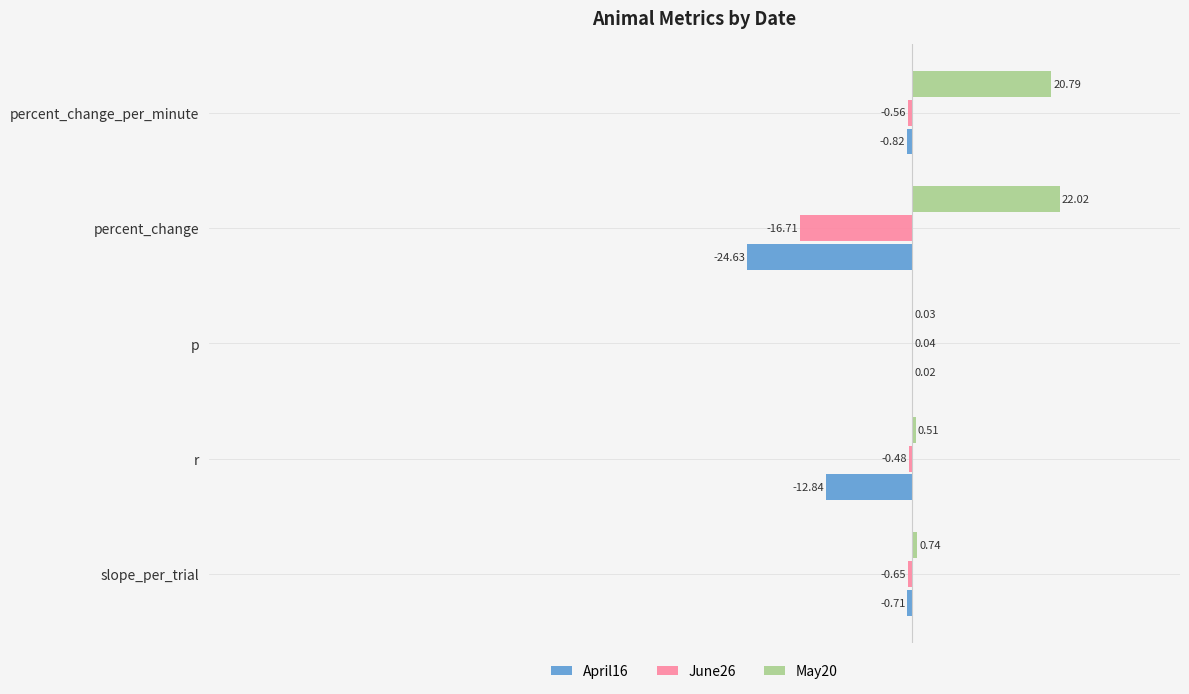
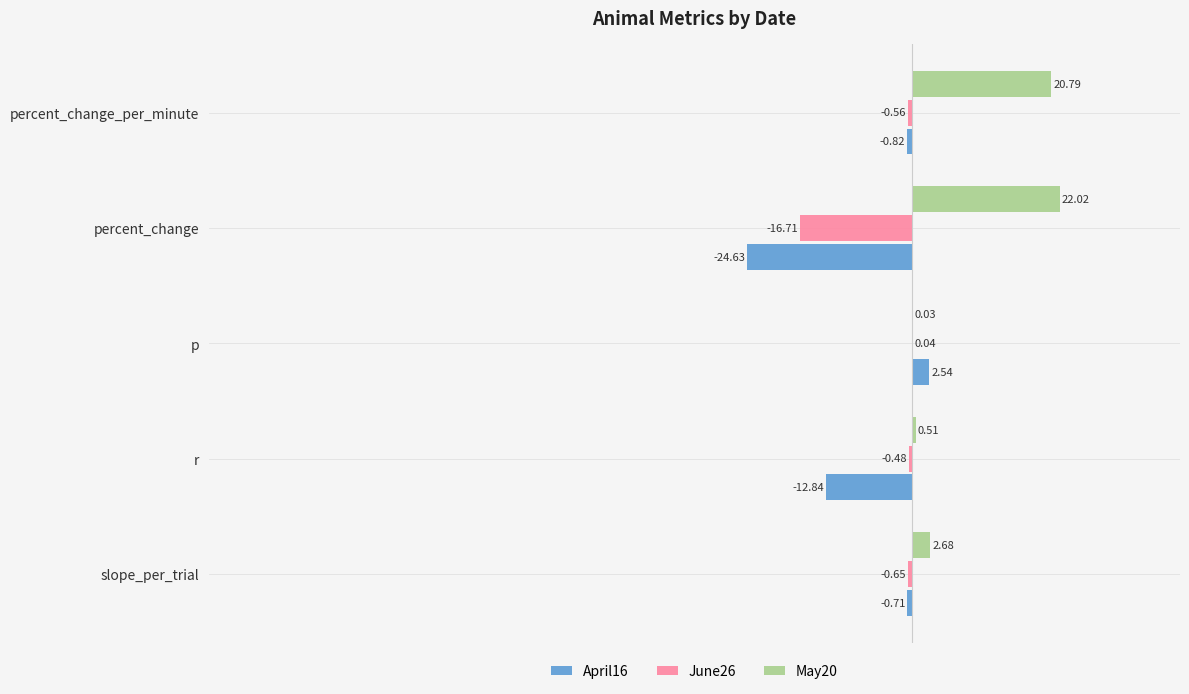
  {
    "April16": {
      "percent_change_per_minute": -0.82,
      "percent_change": -24.63,
-     "p": 0.02,
+     "p": 2.54,
      "r": -12.84,
      "slope_per_trial": -0.71
    },
    "June26": {
      "percent_change_per_minute": -0.56,
      "percent_change": -16.71,
      "p": 0.04,
      "r": -0.48,
      "slope_per_trial": -0.65
    },
    "May20": {
      "percent_change_per_minute": 20.79,
      "percent_change": 22.02,
      "p": 0.03,
      "r": 0.51,
-     "slope_per_trial": 0.74
+     "slope_per_trial": 2.68
    }
  }
